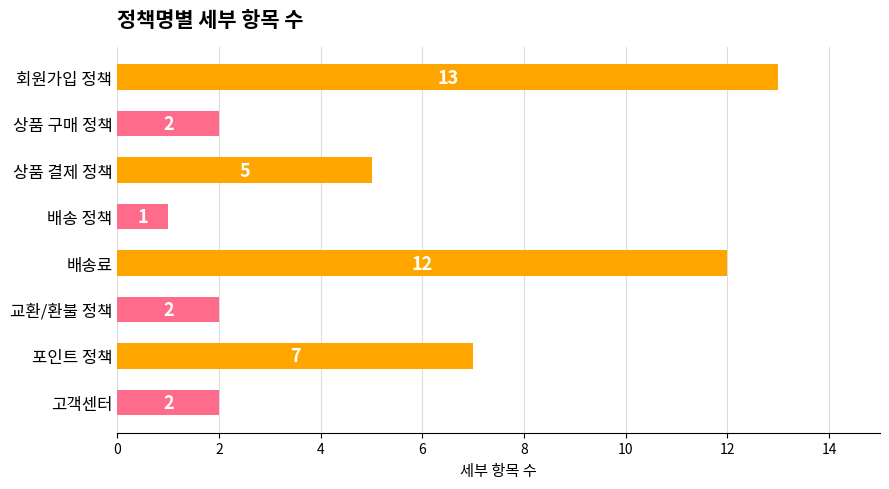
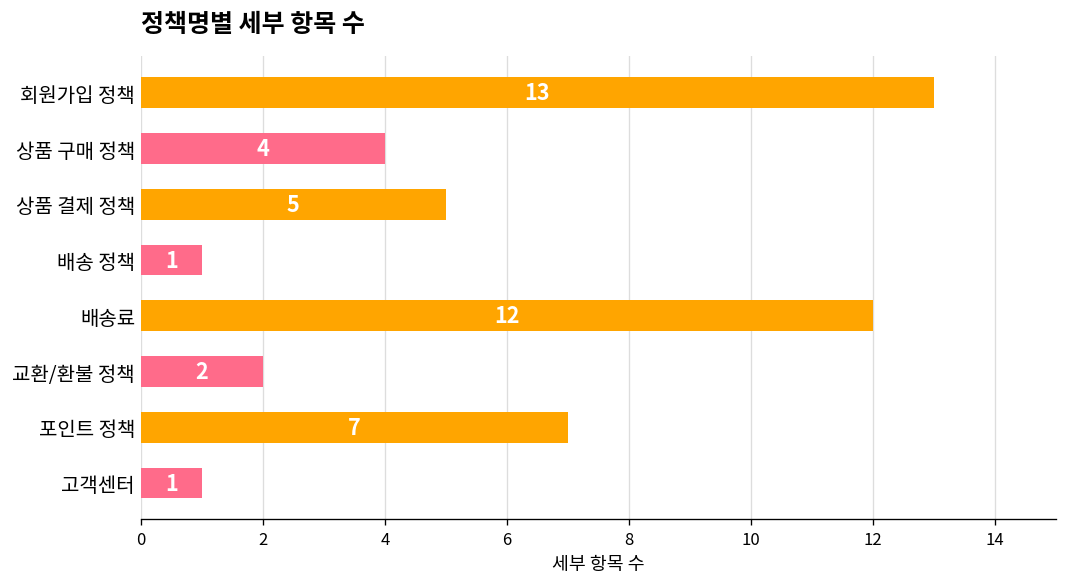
  {
    "회원가입 정책": 13,
-   "상품 구매 정책": 2,
+   "상품 구매 정책": 4,
    "상품 결제 정책": 5,
    "배송 정책": 1,
    "배송료": 12,
    "교환/환불 정책": 2,
    "포인트 정책": 7,
-   "고객센터": 2
+   "고객센터": 1
  }
